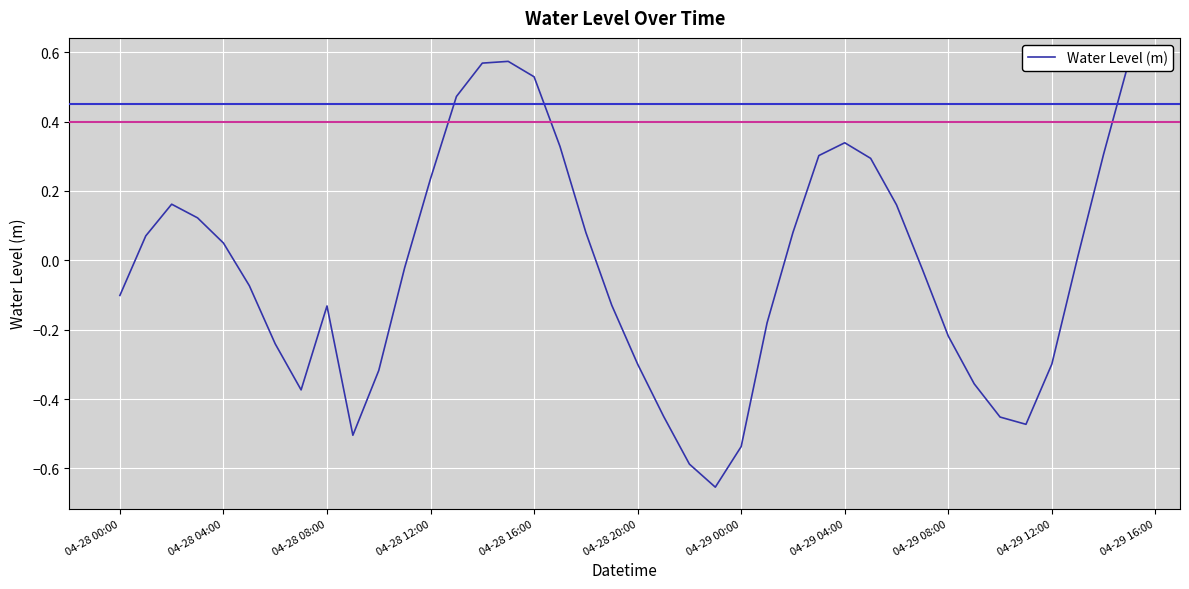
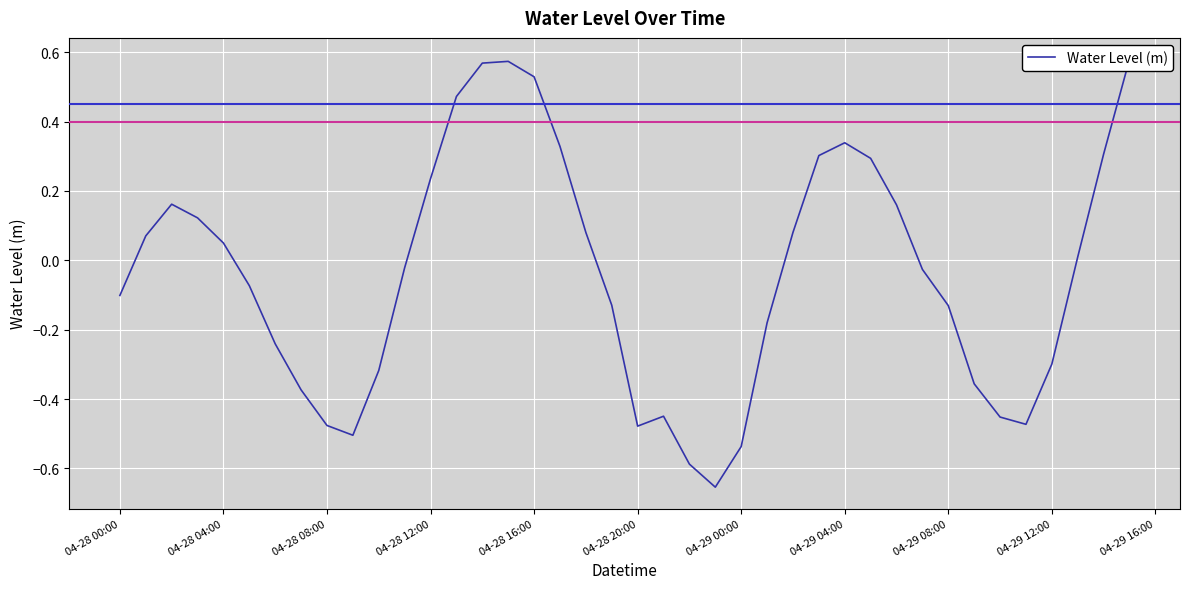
  {
    "04-28 00:00": -0.10,
    "04-28 04:00": 0.05,
-   "04-28 08:00": -0.13,
+   "04-28 08:00": -0.48,
    "04-28 12:00": 0.24,
    "04-28 16:00": 0.53,
-   "04-28 20:00": -0.30,
+   "04-28 20:00": -0.48,
    "04-29 00:00": -0.54,
    "04-29 04:00": 0.34,
-   "04-29 08:00": -0.22,
+   "04-29 08:00": -0.13,
    "04-29 12:00": -0.30
  }
